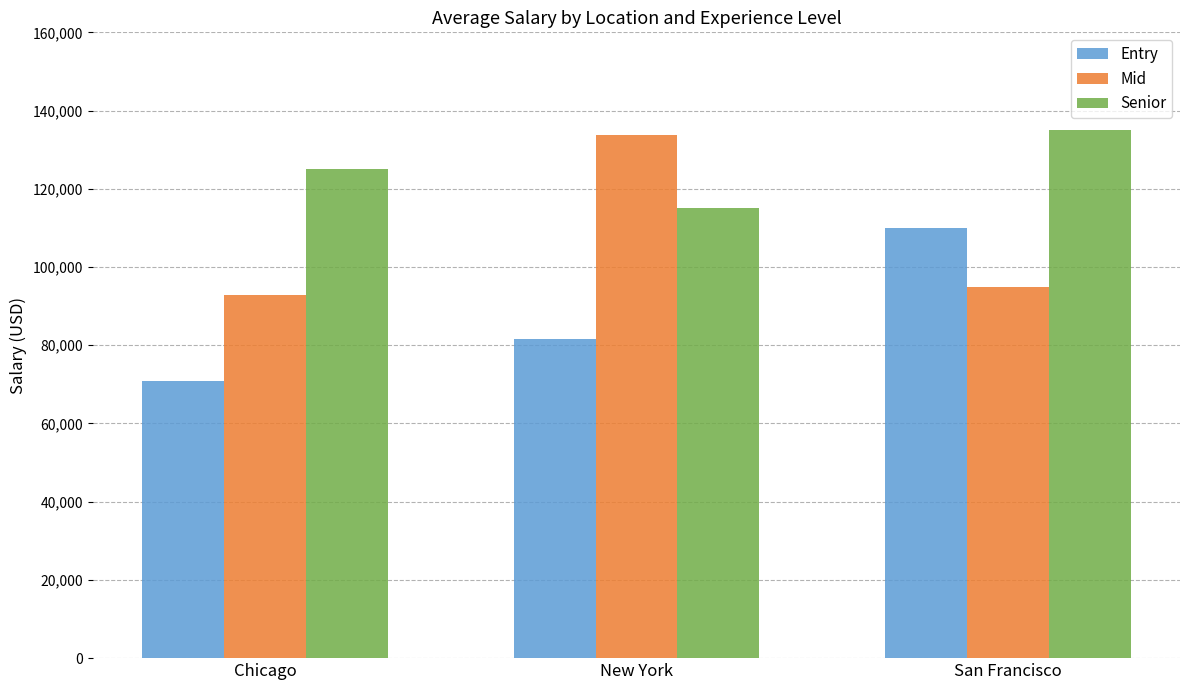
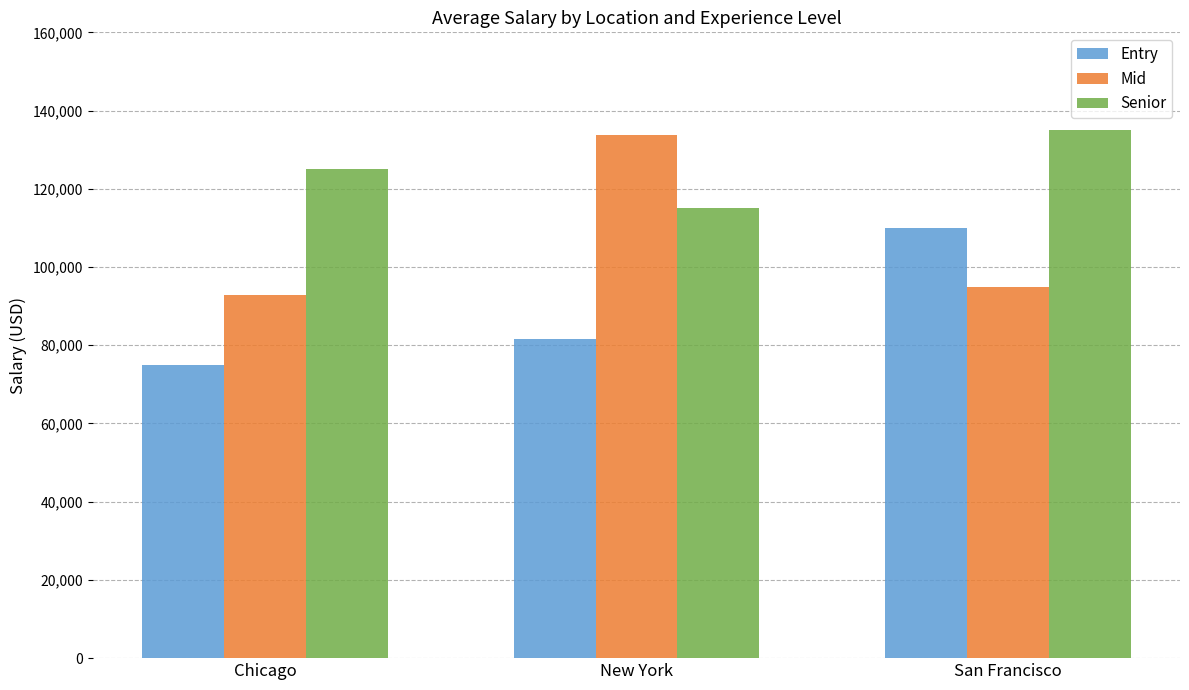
  {
    "Entry": {
-     "Chicago": "71,000",
+     "Chicago": "75,000",
      "New York": "82,000",
      "San Francisco": "110,000"
    },
    "Mid": {
      "Chicago": "93,000",
      "New York": "134,000",
      "San Francisco": "95,000"
    },
    "Senior": {
      "Chicago": "125,000",
      "New York": "115,000",
      "San Francisco": "135,000"
    }
  }
